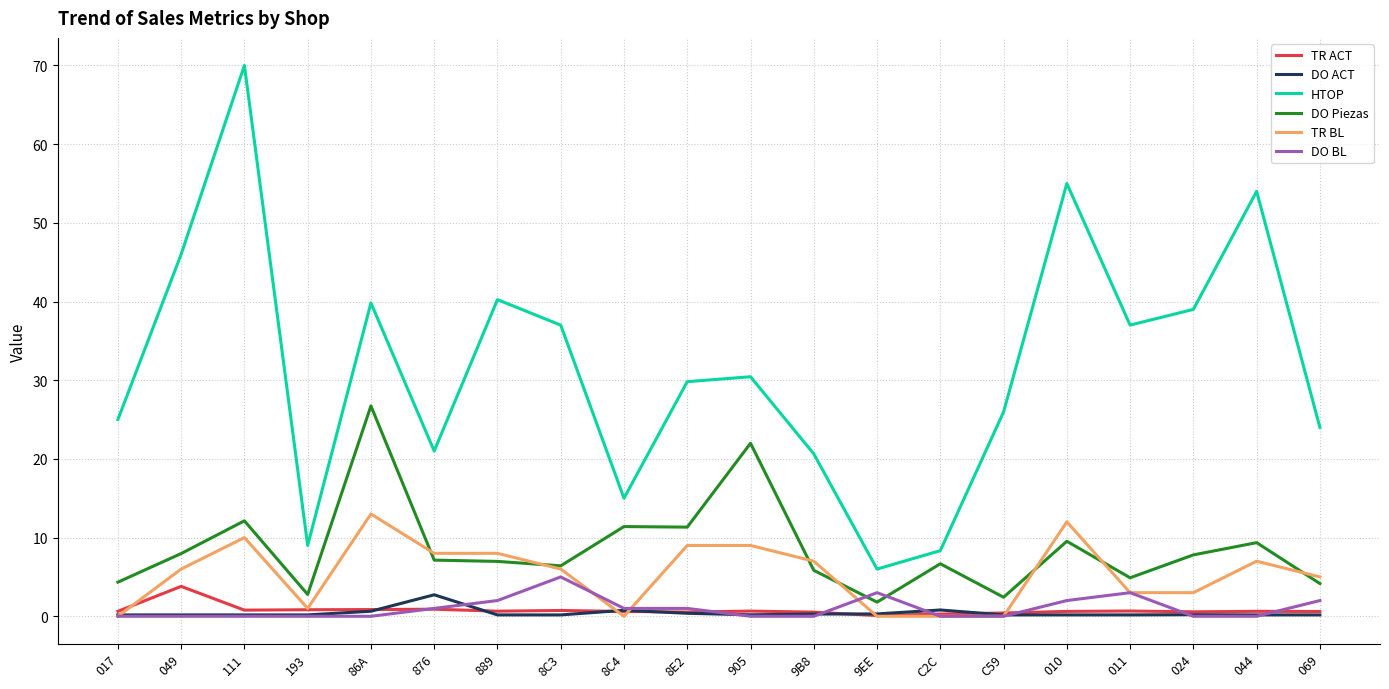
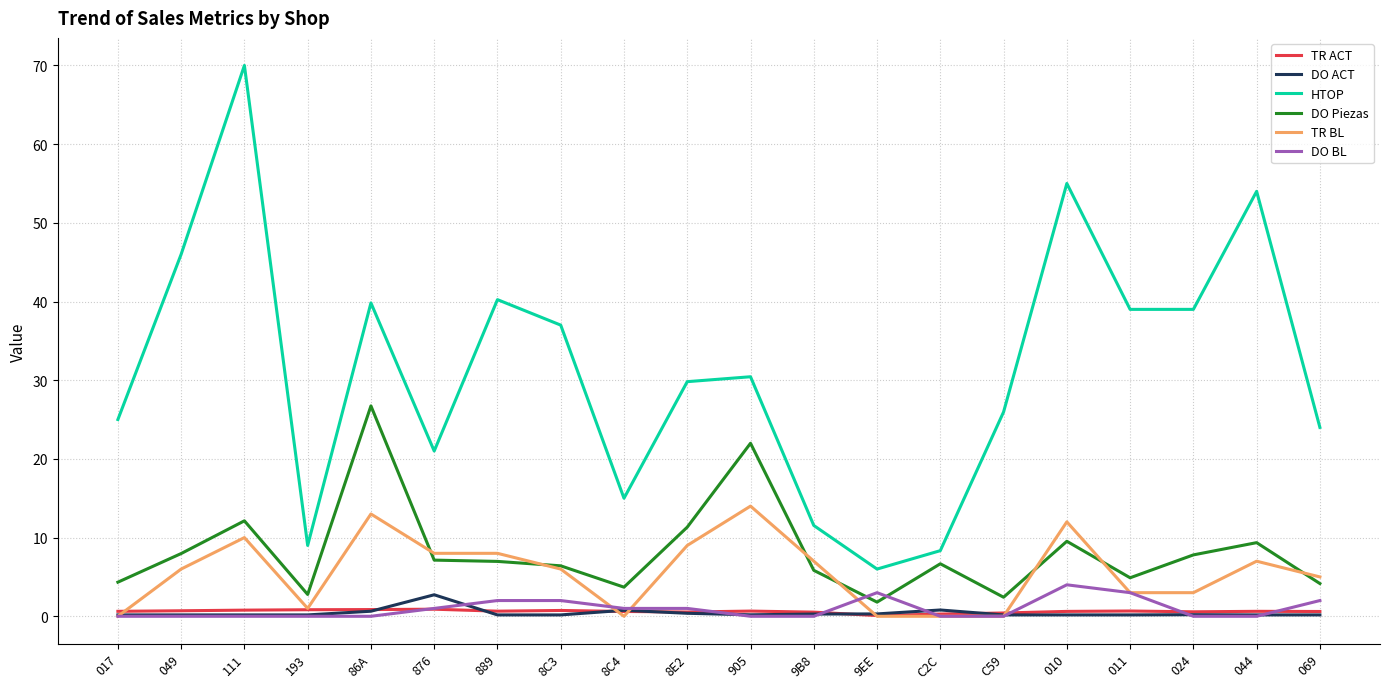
  {
    "TR ACT": {
      "017": 1,
-     "049": 4,
+     "049": 1,
      "111": 1,
      "889": 1,
      "8C3": 1,
      "905": 1,
      "010": 1,
      "011": 1,
      "024": 1,
      "044": 1,
      "069": 1
    },
    "DO ACT": {
      "876": 3,
      "889": 0,
      "8C3": 0,
      "C2C": 1,
      "010": 0,
      "011": 0,
      "069": 0
    },
    "HTOP": {
      "017": 25,
      "049": 46,
      "111": 70,
      "193": 9,
      "86A": 40,
      "876": 21,
      "889": 40,
      "8C3": 37,
      "8C4": 15,
      "8E2": 30,
      "905": 30,
-     "9B8": 21,
+     "9B8": 12,
      "9EE": 6,
      "C2C": 8,
      "C59": 26,
      "010": 55,
-     "011": 37,
+     "011": 39,
      "024": 39,
      "044": 54,
      "069": 24
    },
    "DO Piezas": {
      "017": 4,
      "049": 8,
      "111": 12,
      "193": 3,
      "86A": 27,
      "876": 7,
      "889": 7,
      "8C3": 6,
-     "8C4": 11,
+     "8C4": 4,
      "8E2": 11,
      "905": 22,
      "9B8": 6,
      "9EE": 2,
      "C2C": 7,
      "C59": 2,
      "010": 10,
      "011": 5,
      "024": 8,
      "044": 9,
      "069": 4
    },
    "TR BL": {
      "049": 6,
      "111": 10,
      "86A": 13,
      "876": 8,
      "889": 8,
      "8C3": 6,
      "8C4": 0,
      "8E2": 9,
-     "905": 9,
+     "905": 14,
      "9B8": 7,
      "010": 12,
      "024": 3,
      "044": 7,
      "069": 5
    },
    "DO BL": {
      "86A": 0,
      "889": 2,
-     "8C3": 5,
+     "8C3": 2,
      "8E2": 1,
      "9EE": 3,
-     "010": 2,
+     "010": 4,
      "069": 2
    }
  }
